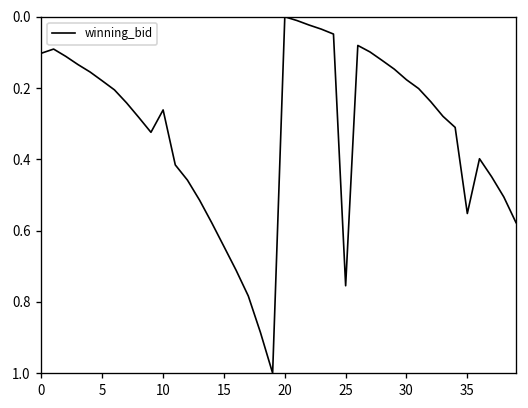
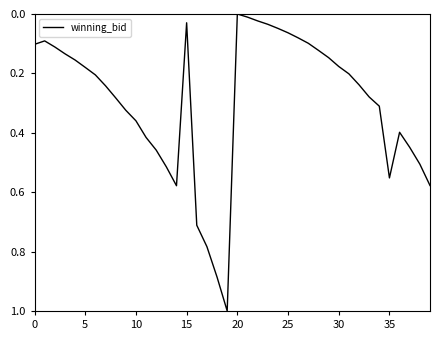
  {
    "0": 0.10,
    "5": 0.18,
-   "10": 0.26,
-   "15": 0.64,
+   "10": 0.36,
+   "15": 0.03,
    "20": 0.00,
-   "25": 0.75,
+   "25": 0.06,
    "30": 0.18,
    "35": 0.55
  }
